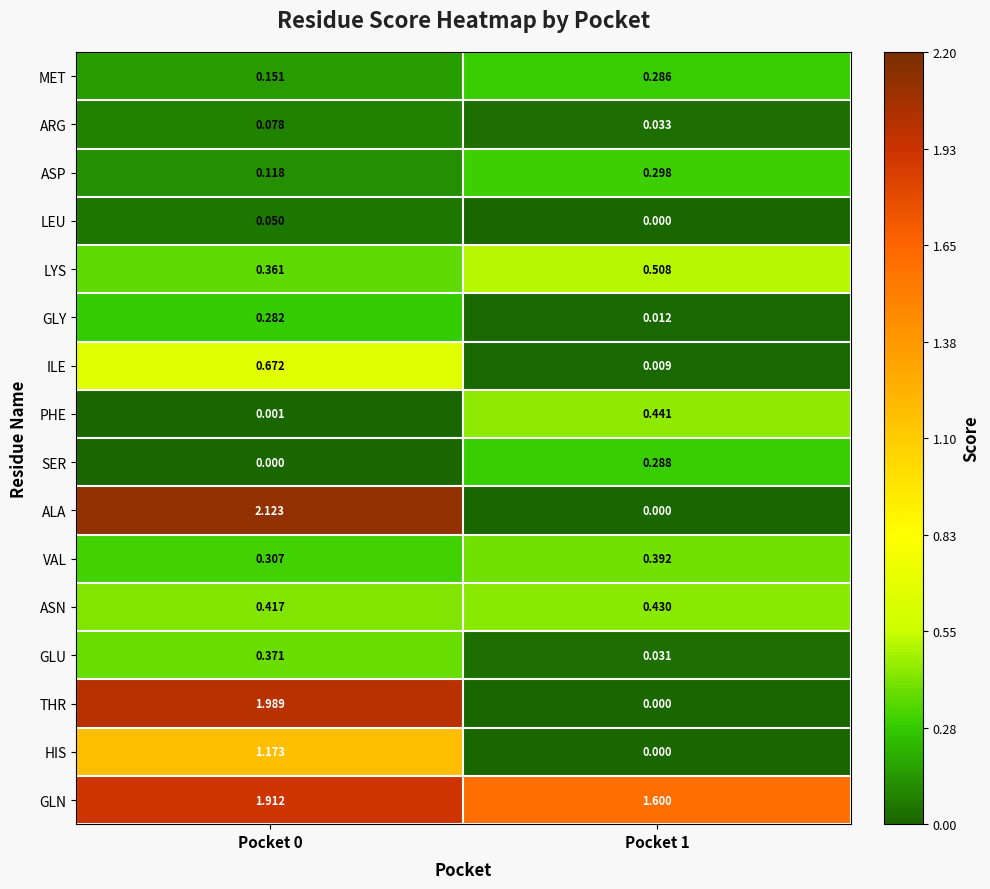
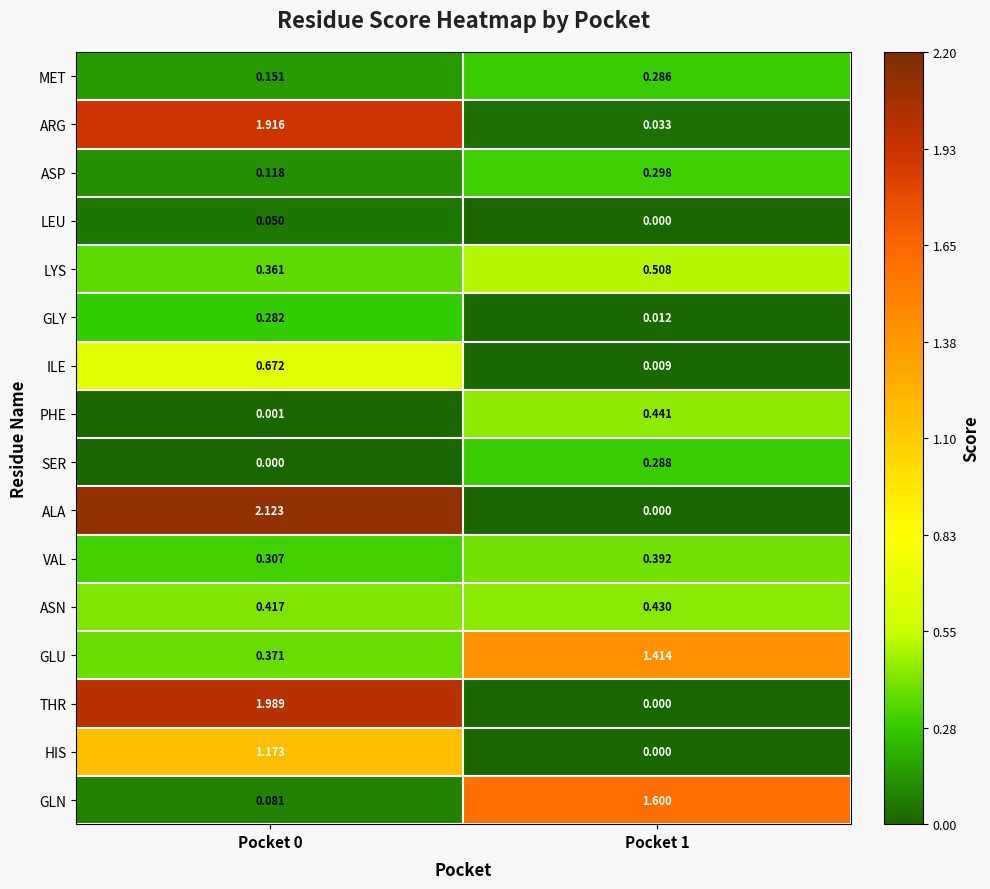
  {
    "MET": {
      "Pocket 0": 0.151,
      "Pocket 1": 0.286
    },
    "ARG": {
-     "Pocket 0": 0.078,
+     "Pocket 0": 1.916,
      "Pocket 1": 0.033
    },
    "ASP": {
      "Pocket 0": 0.118,
      "Pocket 1": 0.298
    },
    "LEU": {
      "Pocket 0": 0.050,
      "Pocket 1": 0.000
    },
    "LYS": {
      "Pocket 0": 0.361,
      "Pocket 1": 0.508
    },
    "GLY": {
      "Pocket 0": 0.282,
      "Pocket 1": 0.012
    },
    "ILE": {
      "Pocket 0": 0.672,
      "Pocket 1": 0.009
    },
    "PHE": {
      "Pocket 0": 0.001,
      "Pocket 1": 0.441
    },
    "SER": {
      "Pocket 0": 0.000,
      "Pocket 1": 0.288
    },
    "ALA": {
      "Pocket 0": 2.123,
      "Pocket 1": 0.000
    },
    "VAL": {
      "Pocket 0": 0.307,
      "Pocket 1": 0.392
    },
    "ASN": {
      "Pocket 0": 0.417,
      "Pocket 1": 0.430
    },
    "GLU": {
      "Pocket 0": 0.371,
-     "Pocket 1": 0.031
+     "Pocket 1": 1.414
    },
    "THR": {
      "Pocket 0": 1.989,
      "Pocket 1": 0.000
    },
    "HIS": {
      "Pocket 0": 1.173,
      "Pocket 1": 0.000
    },
    "GLN": {
-     "Pocket 0": 1.912,
+     "Pocket 0": 0.081,
      "Pocket 1": 1.600
    }
  }
